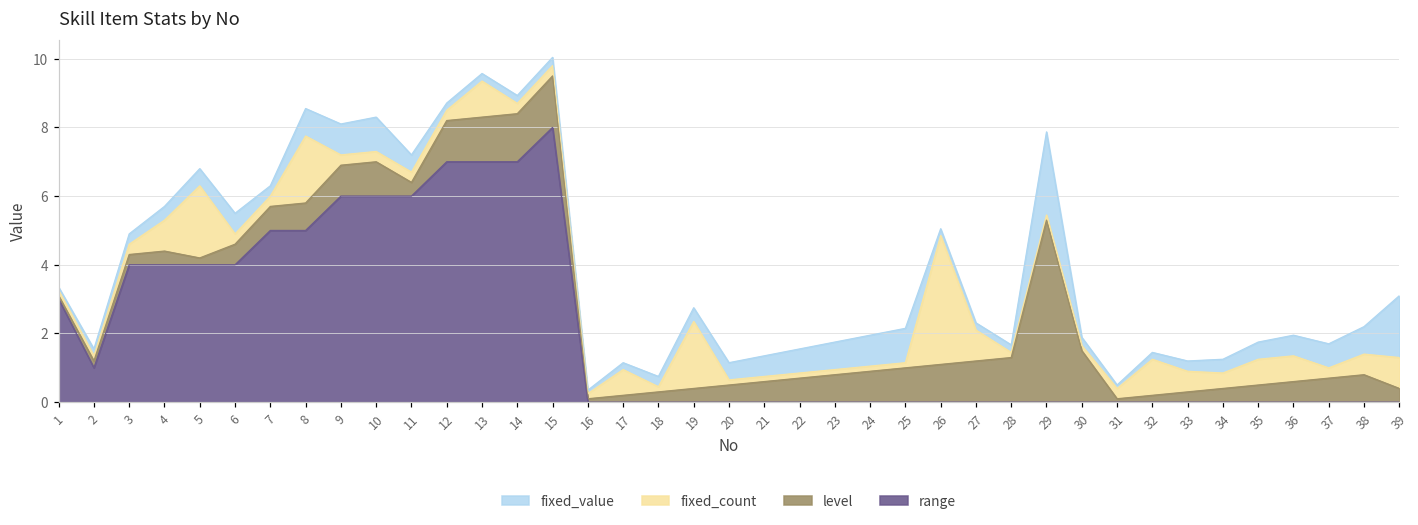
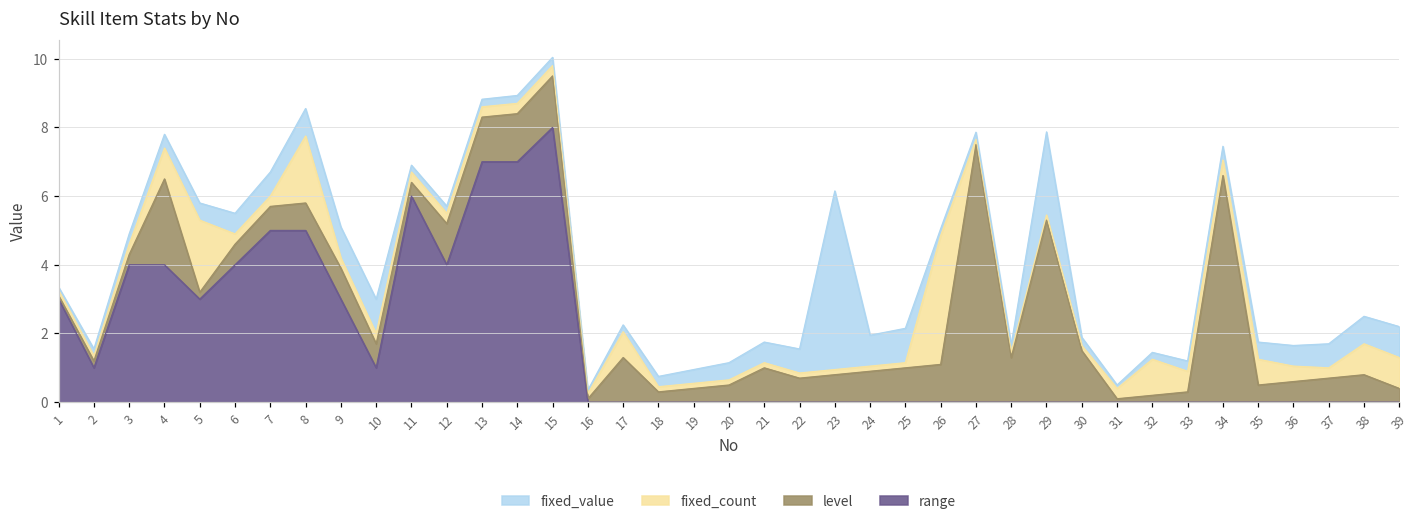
  {
    "fixed_value": {
      "1": 0.1,
      "2": 0.2,
      "3": 0.3,
      "4": 0.4,
      "5": 0.5,
      "6": 0.6,
-     "7": 0.3,
+     "7": 0.7,
      "8": 0.8,
      "9": 0.9,
      "10": 1.0,
-     "11": 0.5,
+     "11": 0.2,
      "12": 0.2,
      "13": 0.2,
      "14": 0.2,
      "15": 0.2,
      "16": 0.1,
      "17": 0.2,
      "18": 0.3,
      "19": 0.4,
      "20": 0.5,
      "21": 0.6,
      "22": 0.7,
-     "23": 0.8,
+     "23": 5.2,
      "24": 0.9,
      "25": 1.0,
      "26": 0.2,
      "27": 0.2,
      "28": 0.2,
      "29": 2.4,
      "30": 0.2,
      "31": 0.1,
      "32": 0.2,
      "33": 0.3,
      "34": 0.4,
      "35": 0.5,
      "36": 0.6,
      "37": 0.7,
      "38": 0.8,
-     "39": 1.8
+     "39": 0.9
    },
    "fixed_count": {
      "1": 0.1,
      "2": 0.1,
      "3": 0.3,
      "4": 0.9,
      "5": 2.1,
      "6": 0.3,
      "7": 0.3,
      "8": 2.0,
      "9": 0.3,
      "10": 0.3,
      "11": 0.3,
      "12": 0.3,
-     "13": 1.1,
+     "13": 0.3,
      "14": 0.3,
      "15": 0.3,
      "16": 0.2,
      "17": 0.8,
      "18": 0.2,
-     "19": 2.0,
+     "19": 0.2,
      "20": 0.2,
      "21": 0.2,
      "22": 0.2,
      "23": 0.2,
      "24": 0.2,
      "25": 0.1,
      "26": 3.7,
-     "27": 0.9,
+     "27": 0.2,
      "28": 0.1,
      "29": 0.2,
      "30": 0.1,
      "31": 0.3,
      "32": 1.1,
      "33": 0.6,
      "34": 0.4,
      "35": 0.8,
-     "36": 0.8,
+     "36": 0.4,
      "37": 0.3,
-     "38": 0.6,
+     "38": 0.9,
      "39": 0.9
    },
    "level": {
      "1": 0.1,
      "2": 0.2,
      "3": 0.3,
-     "4": 0.4,
+     "4": 2.5,
      "5": 0.2,
      "6": 0.6,
      "7": 0.7,
      "8": 0.8,
      "9": 0.9,
-     "10": 1.0,
+     "10": 0.7,
      "11": 0.4,
      "12": 1.2,
      "13": 1.3,
      "14": 1.4,
      "15": 1.5,
      "16": 0.1,
-     "17": 0.2,
+     "17": 1.3,
      "18": 0.3,
      "19": 0.4,
      "20": 0.5,
-     "21": 0.6,
+     "21": 1.0,
      "22": 0.7,
      "23": 0.8,
      "24": 0.9,
      "25": 1.0,
      "26": 1.1,
-     "27": 1.2,
+     "27": 7.5,
      "28": 1.3,
      "29": 5.3,
      "30": 1.5,
      "31": 0.1,
      "32": 0.2,
      "33": 0.3,
-     "34": 0.4,
+     "34": 6.6,
      "35": 0.5,
      "36": 0.6,
      "37": 0.7,
      "38": 0.8,
      "39": 0.4
    },
    "range": {
      "1": 3.0,
      "2": 1.0,
      "3": 4.0,
      "4": 4.0,
-     "5": 4.0,
+     "5": 3.0,
      "6": 4.0,
      "7": 5.0,
      "8": 5.0,
-     "9": 6.0,
-     "10": 6.0,
+     "9": 3.0,
+     "10": 1.0,
      "11": 6.0,
-     "12": 7.0,
+     "12": 4.0,
      "13": 7.0,
      "14": 7.0,
      "15": 8.0,
      "16": 0.0,
      "17": 0.0,
      "18": 0.0,
      "19": 0.0,
      "20": 0.0,
      "21": 0.0,
      "22": 0.0,
      "23": 0.0,
      "24": 0.0,
      "25": 0.0,
      "26": 0.0,
      "27": 0.0,
      "28": 0.0,
      "29": 0.0,
      "30": 0.0,
      "31": 0.0,
      "32": 0.0,
      "33": 0.0,
      "34": 0.0,
      "35": 0.0,
      "36": 0.0,
      "37": 0.0,
      "38": 0.0,
      "39": 0.0
    }
  }
